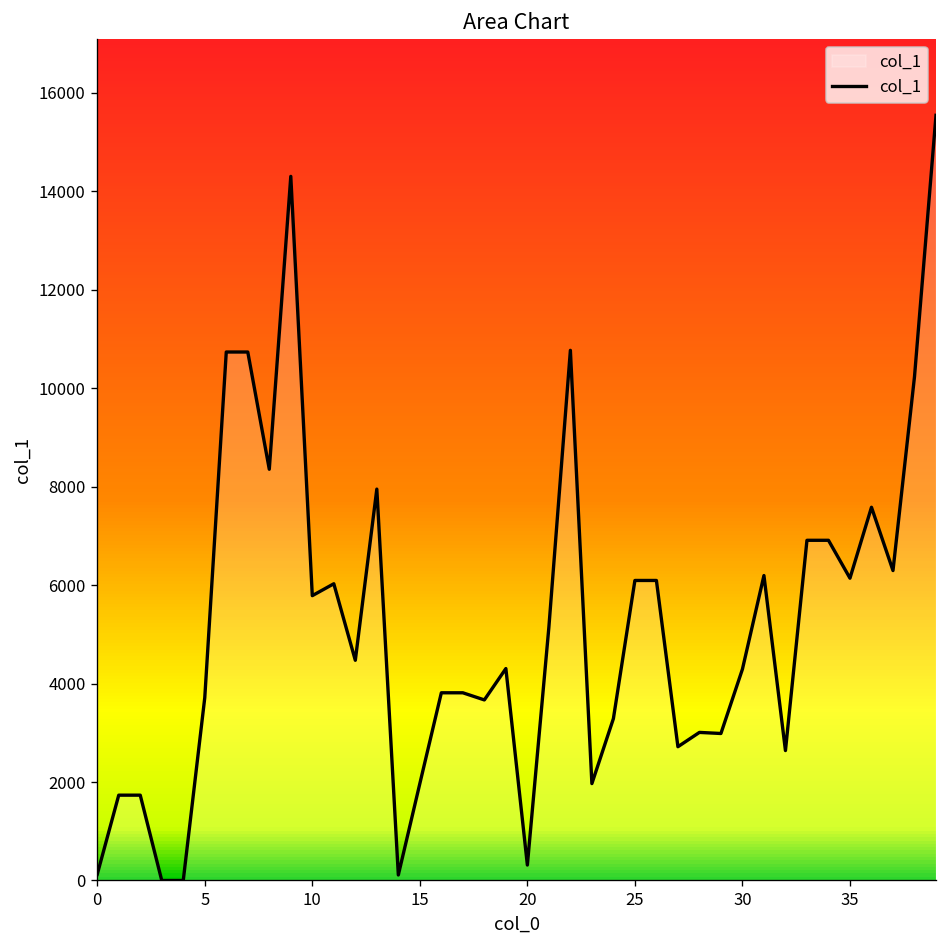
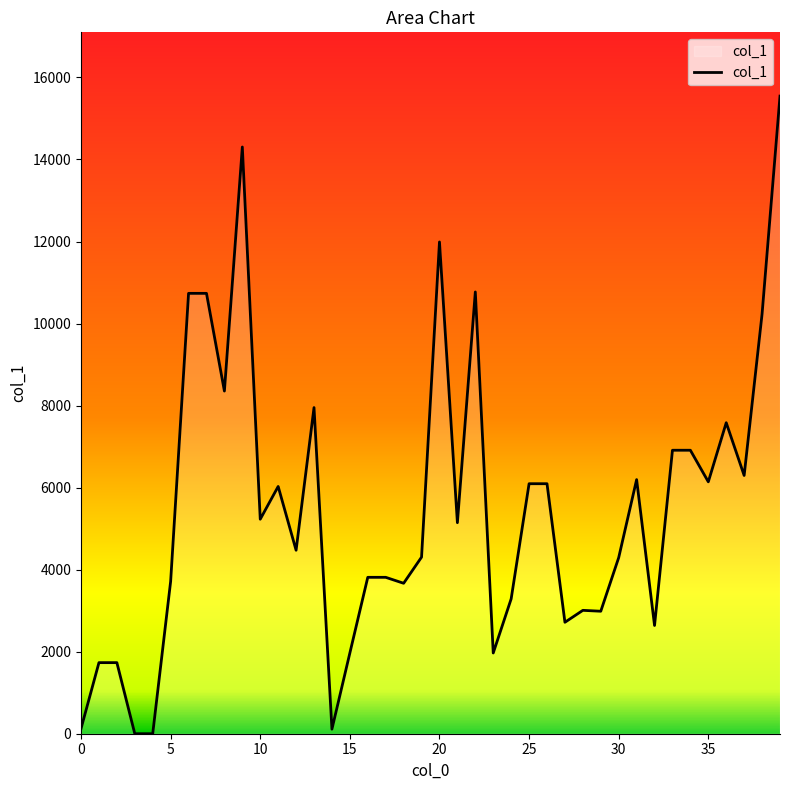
  {
    "0": 100,
    "5": 3700,
-   "10": 5800,
+   "10": 5200,
    "15": 2000,
-   "20": 300,
+   "20": 12000,
    "25": 6100,
    "30": 4300,
    "35": 6100
  }
